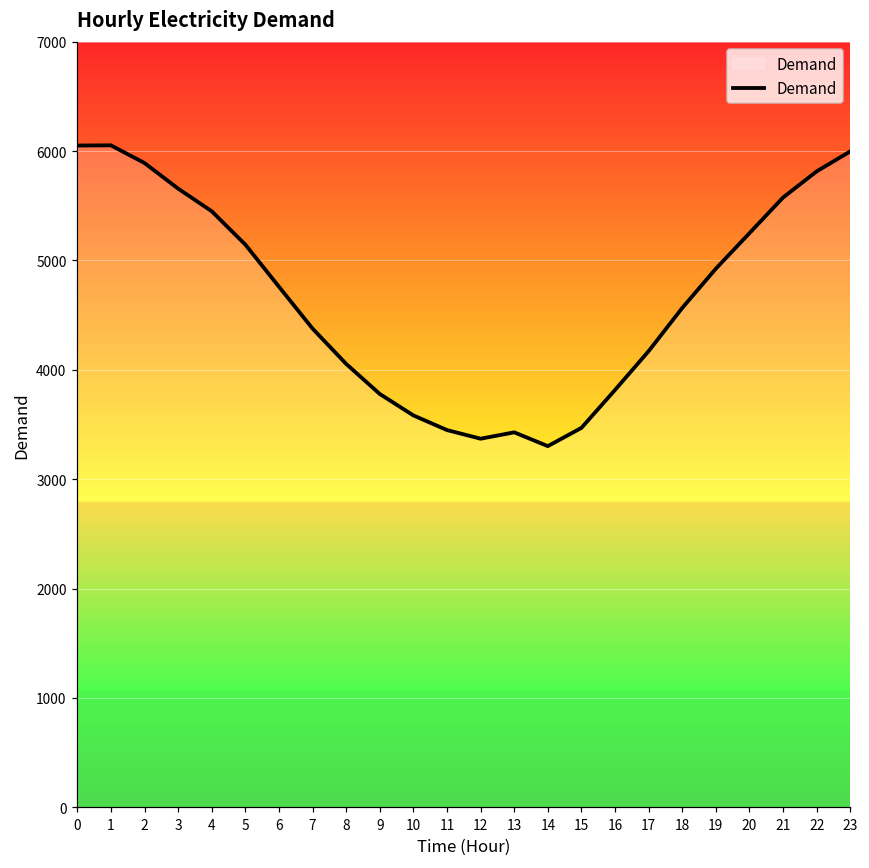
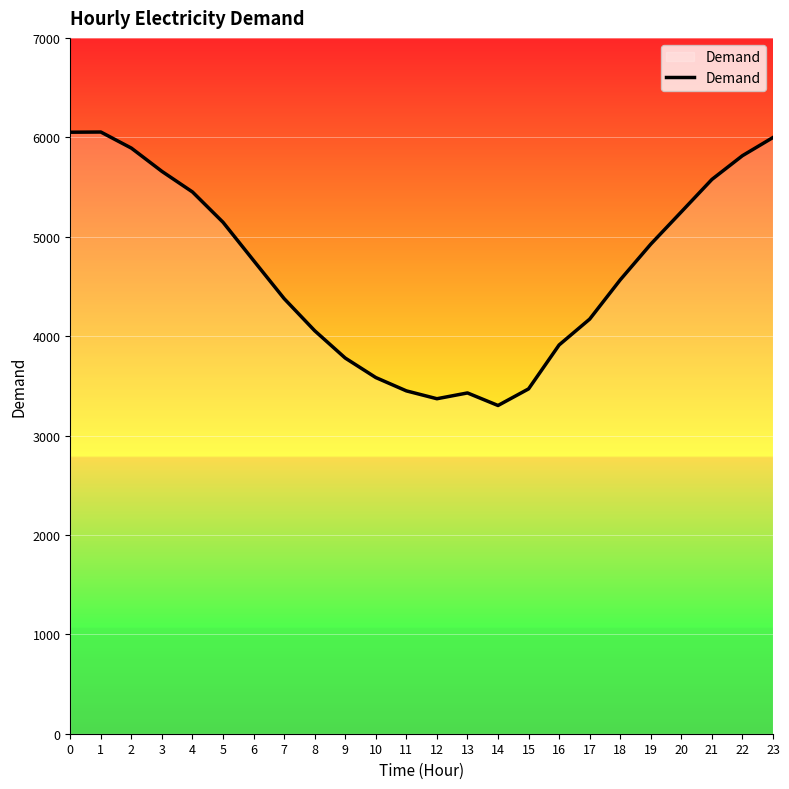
  {
    "0": 6100,
    "1": 6100,
    "2": 5900,
    "3": 5700,
    "4": 5500,
    "5": 5100,
    "6": 4800,
    "7": 4400,
    "8": 4100,
    "9": 3800,
    "10": 3600,
    "11": 3400,
    "12": 3400,
    "13": 3400,
    "14": 3300,
    "15": 3500,
-   "16": 3800,
+   "16": 3900,
    "17": 4200,
    "18": 4600,
    "19": 4900,
    "20": 5300,
    "21": 5600,
    "22": 5800,
    "23": 6000
  }
